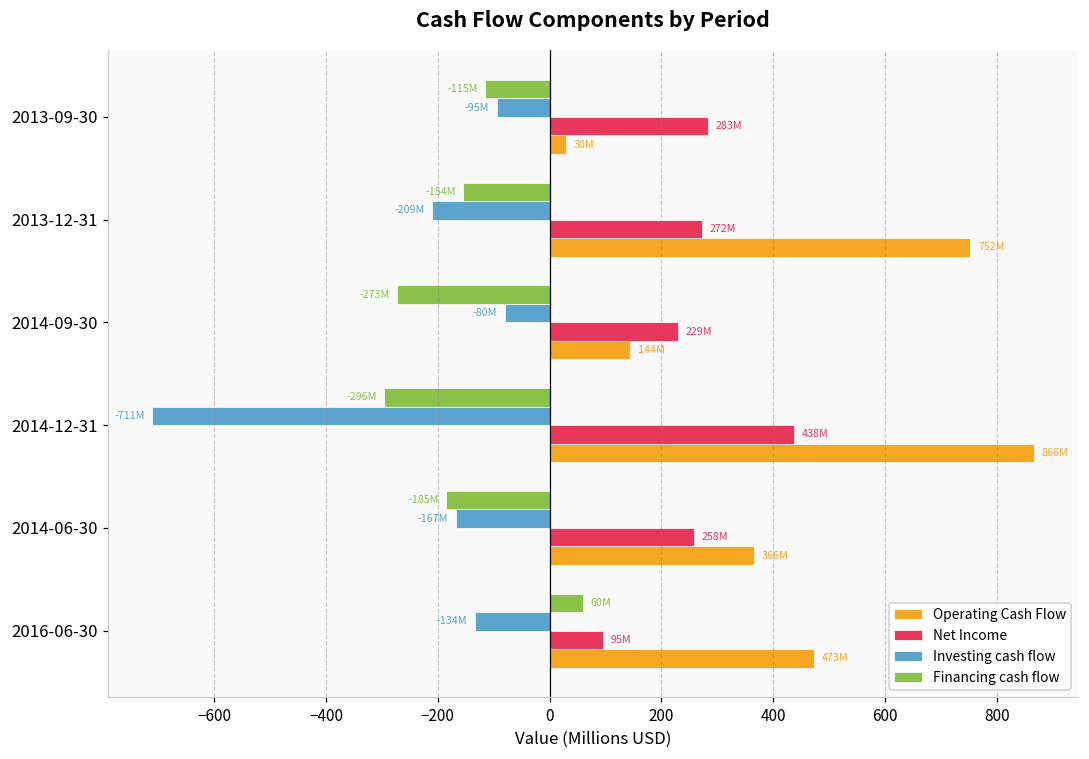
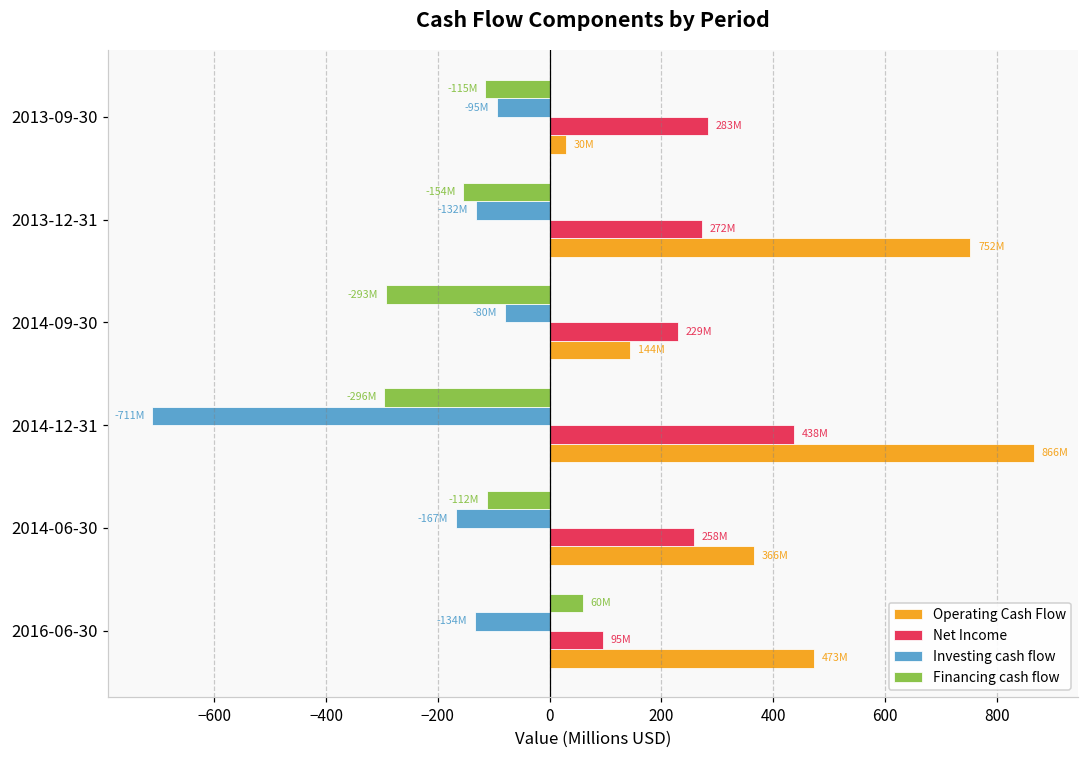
  {
    "Operating Cash Flow": {
      "2013-09-30": "30M",
      "2013-12-31": "752M",
      "2014-09-30": "144M",
      "2014-12-31": "866M",
      "2014-06-30": "366M",
      "2016-06-30": "473M"
    },
    "Net Income": {
      "2013-09-30": "283M",
      "2013-12-31": "272M",
      "2014-09-30": "229M",
      "2014-12-31": "438M",
      "2014-06-30": "258M",
      "2016-06-30": "95M"
    },
    "Investing cash flow": {
      "2013-09-30": "-95M",
-     "2013-12-31": "-209M",
+     "2013-12-31": "-132M",
      "2014-09-30": "-80M",
      "2014-12-31": "-711M",
      "2014-06-30": "-167M",
      "2016-06-30": "-134M"
    },
    "Financing cash flow": {
      "2013-09-30": "-115M",
      "2013-12-31": "-154M",
-     "2014-09-30": "-273M",
+     "2014-09-30": "-293M",
      "2014-12-31": "-296M",
-     "2014-06-30": "-185M",
+     "2014-06-30": "-112M",
      "2016-06-30": "60M"
    }
  }
